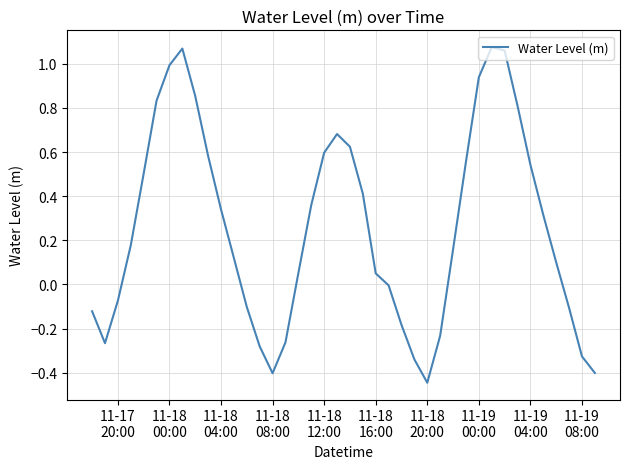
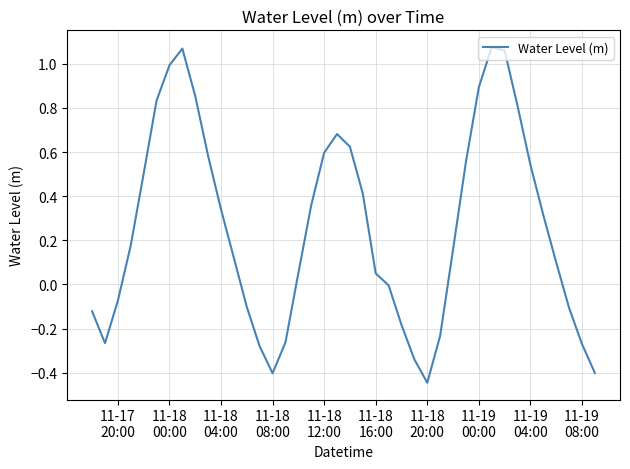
  {
    "11-17 20:00": -0.07,
    "11-18 00:00": 0.99,
    "11-18 04:00": 0.34,
    "11-18 08:00": -0.40,
    "11-18 12:00": 0.60,
    "11-18 16:00": 0.05,
    "11-18 20:00": -0.45,
-   "11-19 00:00": 0.94,
+   "11-19 00:00": 0.89,
    "11-19 04:00": 0.54,
-   "11-19 08:00": -0.33
+   "11-19 08:00": -0.27
  }
